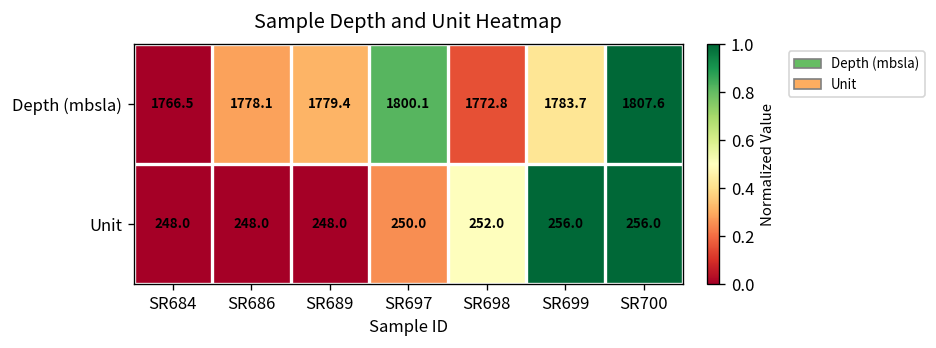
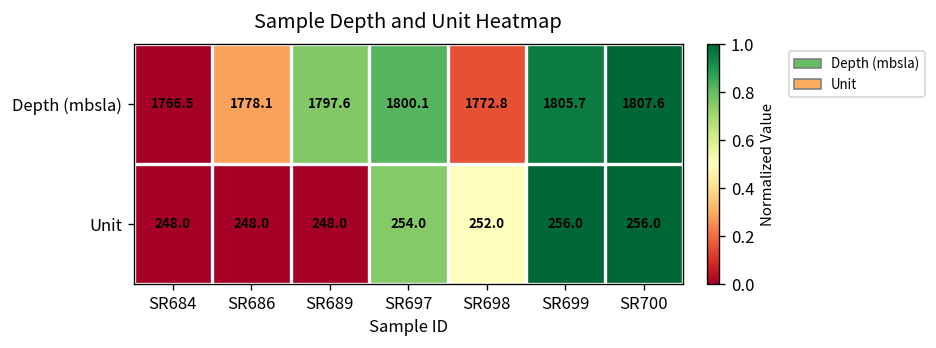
  {
    "Depth (mbsla)": {
      "SR684": 1766.5,
      "SR686": 1778.1,
-     "SR689": 1779.4,
+     "SR689": 1797.6,
      "SR697": 1800.1,
      "SR698": 1772.8,
-     "SR699": 1783.7,
+     "SR699": 1805.7,
      "SR700": 1807.6
    },
    "Unit": {
      "SR684": 248.0,
      "SR686": 248.0,
      "SR689": 248.0,
-     "SR697": 250.0,
+     "SR697": 254.0,
      "SR698": 252.0,
      "SR699": 256.0,
      "SR700": 256.0
    }
  }
